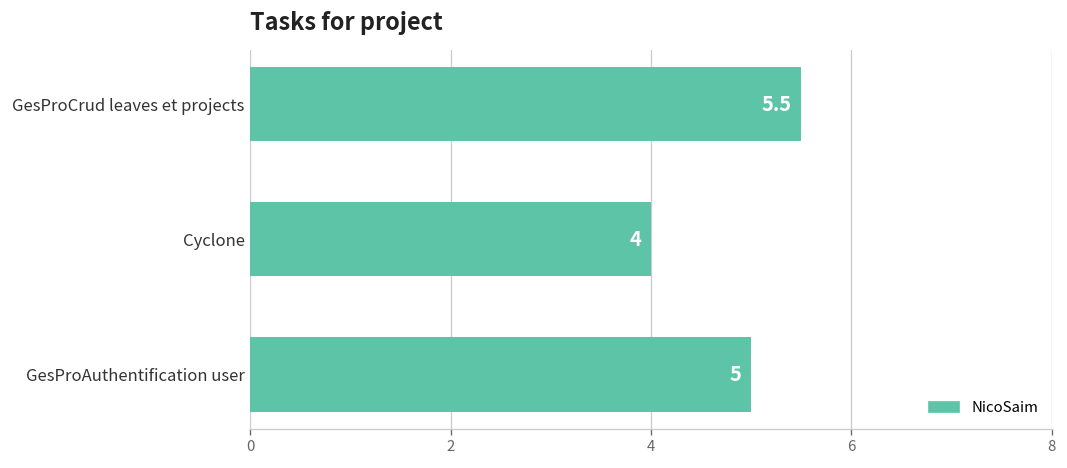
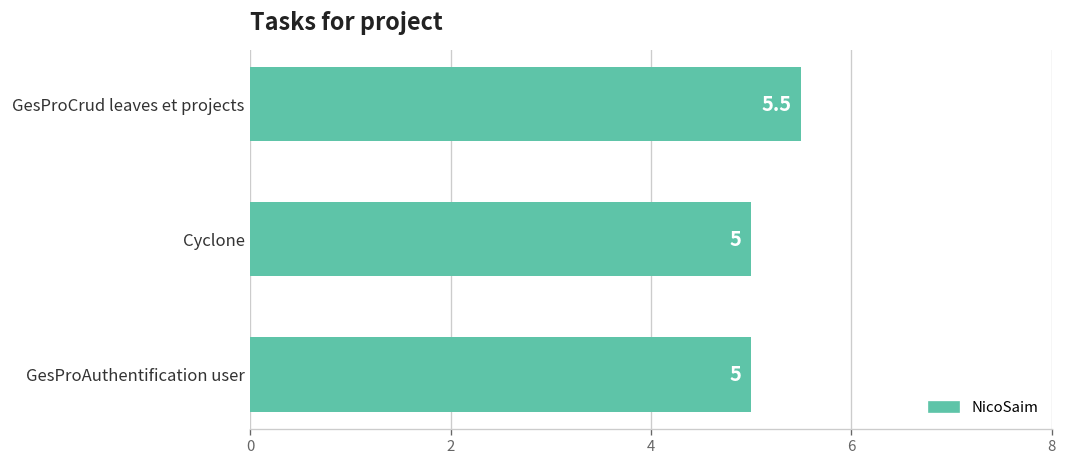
  {
    "GesProCrud leaves et projects": 5.5,
-   "Cyclone": 4,
+   "Cyclone": 5,
    "GesProAuthentification user": 5
  }
